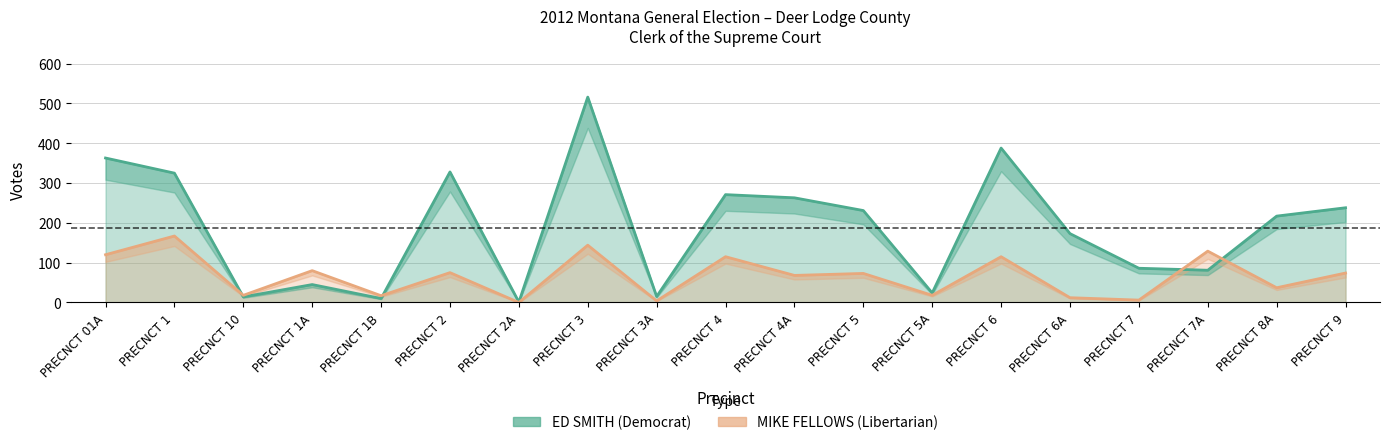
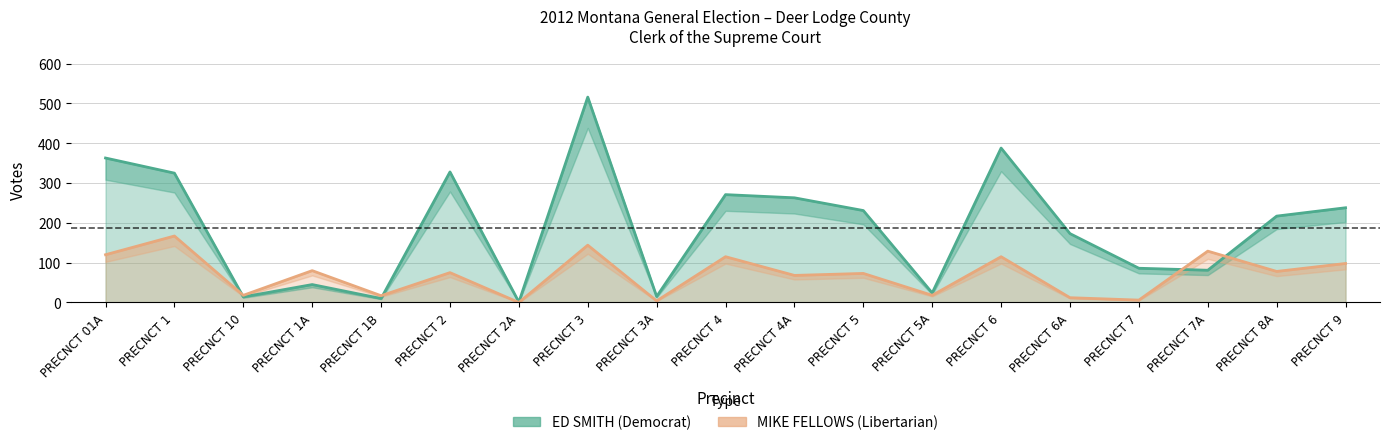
  {
    "ED SMITH (Democrat)": {
      "PRECNCT 01A": 360,
      "PRECNCT 1": 330,
      "PRECNCT 1A": 50,
      "PRECNCT 1B": 10,
      "PRECNCT 2": 330,
      "PRECNCT 3": 520,
      "PRECNCT 3A": 20,
      "PRECNCT 4": 270,
      "PRECNCT 4A": 260,
      "PRECNCT 5": 230,
      "PRECNCT 6": 390,
      "PRECNCT 6A": 170,
      "PRECNCT 7": 90,
      "PRECNCT 7A": 80,
      "PRECNCT 8A": 220,
      "PRECNCT 9": 240
    },
    "MIKE FELLOWS (Libertarian)": {
      "PRECNCT 01A": 120,
      "PRECNCT 1": 170,
      "PRECNCT 1A": 80,
      "PRECNCT 1B": 20,
      "PRECNCT 2": 80,
      "PRECNCT 3": 140,
      "PRECNCT 3A": 0,
      "PRECNCT 4": 120,
      "PRECNCT 4A": 70,
      "PRECNCT 5": 70,
      "PRECNCT 6": 120,
      "PRECNCT 6A": 10,
      "PRECNCT 7": 10,
      "PRECNCT 7A": 130,
-     "PRECNCT 8A": 40,
-     "PRECNCT 9": 70
+     "PRECNCT 8A": 80,
+     "PRECNCT 9": 100
    }
  }
